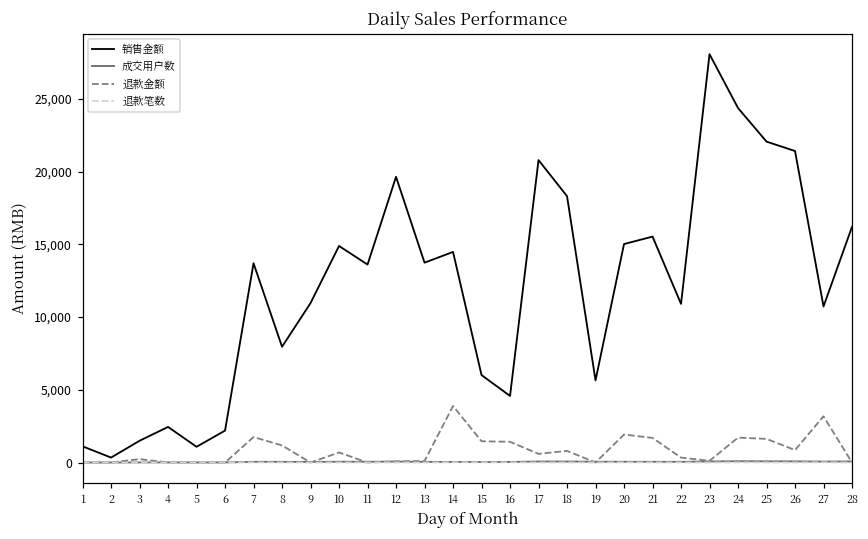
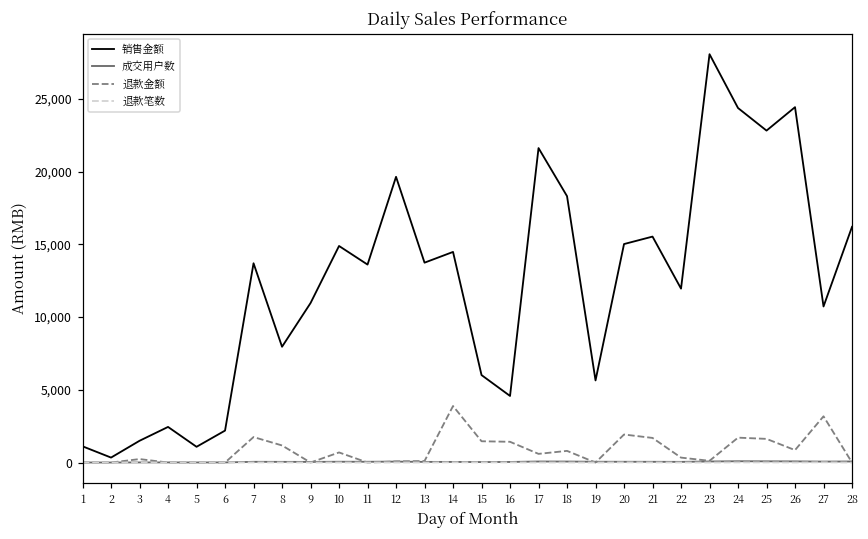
  {
    "销售金额": {
      "1": "1,100",
      "2": "300",
      "3": "1,500",
      "4": "2,400",
      "5": "1,100",
      "6": "2,200",
      "7": "13,700",
      "8": "8,000",
      "9": "11,000",
      "10": "14,900",
      "11": "13,600",
      "12": "19,600",
      "13": "13,700",
      "14": "14,500",
      "15": "6,000",
      "16": "4,600",
-     "17": "20,800",
+     "17": "21,600",
      "18": "18,300",
      "19": "5,600",
      "20": "15,000",
      "21": "15,500",
-     "22": "10,900",
+     "22": "12,000",
      "23": "28,100",
      "24": "24,400",
-     "25": "22,100",
-     "26": "21,400",
+     "25": "22,800",
+     "26": "24,400",
      "27": "10,700",
      "28": "16,200"
    }
  }
